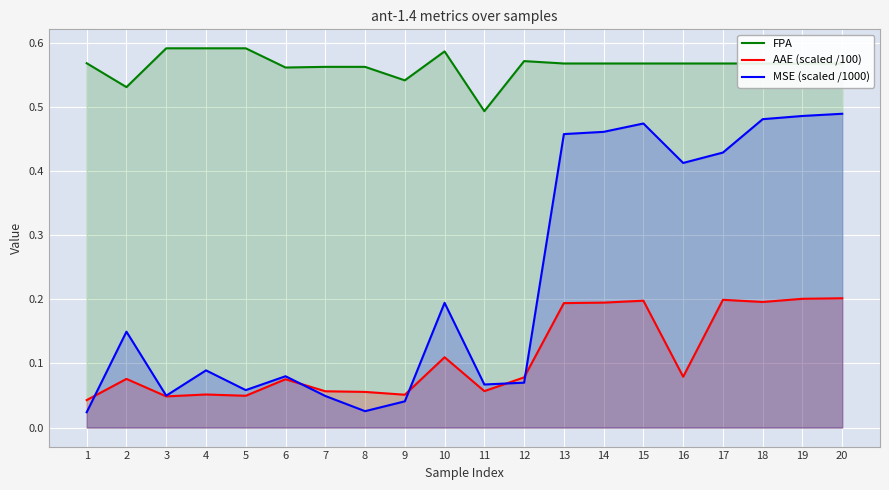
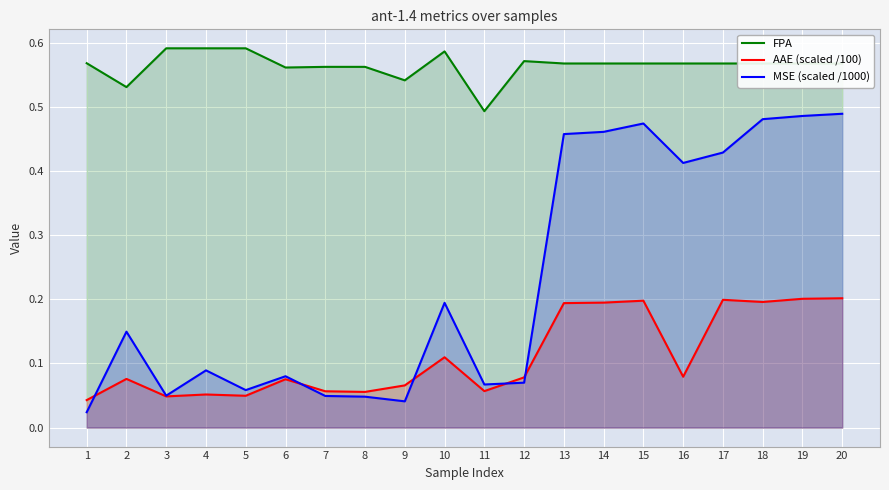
  {
    "FPA": {
      "1": 0.57,
      "2": 0.53,
      "3": 0.59,
      "4": 0.59,
      "5": 0.59,
      "6": 0.56,
      "7": 0.56,
      "8": 0.56,
      "9": 0.54,
      "10": 0.59,
      "11": 0.49,
      "12": 0.57,
      "13": 0.57,
      "14": 0.57,
      "15": 0.57,
      "16": 0.57,
      "17": 0.57
    },
    "AAE (scaled /100)": {
      "1": 0.04,
      "2": 0.08,
      "4": 0.05,
      "5": 0.05,
      "6": 0.08,
      "7": 0.06,
      "8": 0.06,
-     "9": 0.05,
+     "9": 0.07,
      "10": 0.11,
      "11": 0.06,
      "12": 0.08,
      "13": 0.19,
      "14": 0.19,
      "15": 0.20,
      "16": 0.08,
      "17": 0.20,
      "18": 0.20,
      "19": 0.20,
      "20": 0.20
    },
    "MSE (scaled /1000)": {
      "1": 0.02,
      "2": 0.15,
      "4": 0.09,
      "5": 0.06,
      "6": 0.08,
      "7": 0.05,
-     "8": 0.03,
+     "8": 0.05,
      "9": 0.04,
      "10": 0.19,
      "11": 0.07,
      "12": 0.07,
      "13": 0.46,
      "14": 0.46,
      "15": 0.47,
      "16": 0.41,
      "17": 0.43,
      "18": 0.48,
      "19": 0.49,
      "20": 0.49
    }
  }
